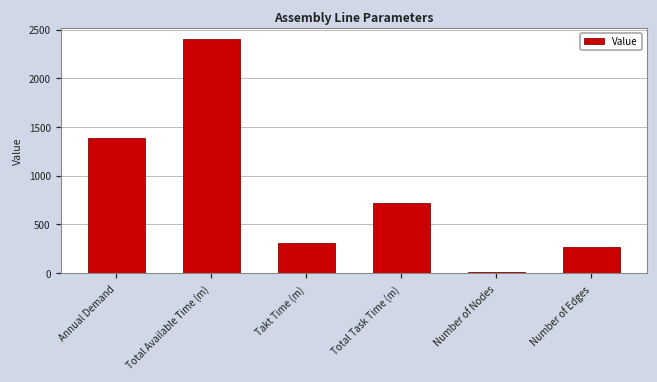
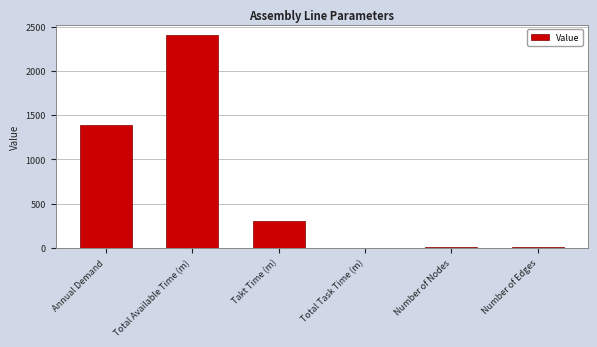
  {
    "Annual Demand": 1400,
    "Total Available Time (m)": 2400,
    "Takt Time (m)": 300,
-   "Total Task Time (m)": 700,
-   "Number of Edges": 300
+   "Total Task Time (m)": 0,
+   "Number of Edges": 0
  }
